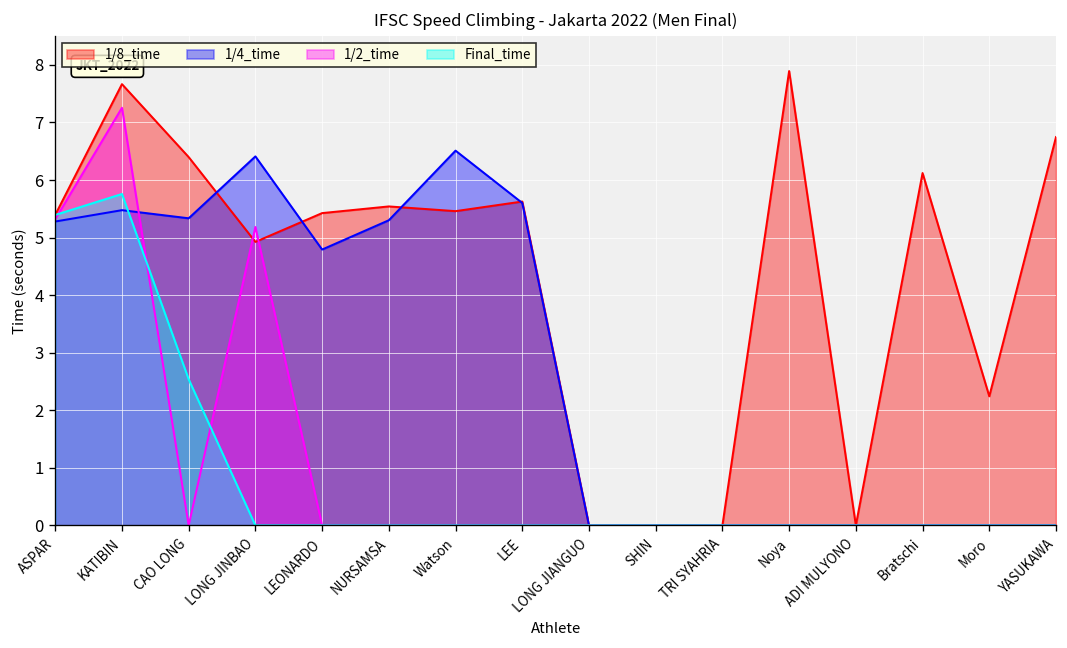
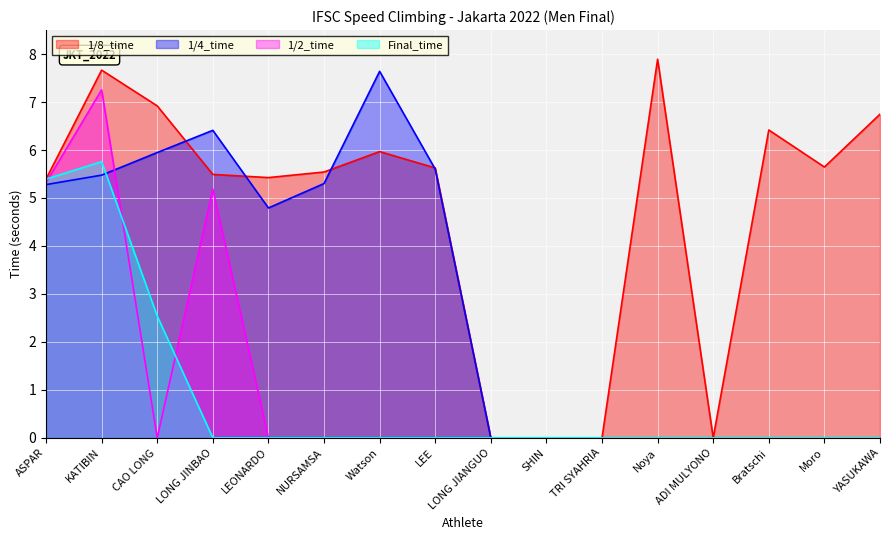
  {
    "1/8_time": {
-     "CAO LONG": 6.4,
-     "LONG JINBAO": 4.9,
+     "CAO LONG": 6.9,
+     "LONG JINBAO": 5.5,
      "LEONARDO": 5.4,
      "NURSAMSA": 5.5,
-     "Watson": 5.5,
+     "Watson": 6.0,
      "Noya": 7.9,
-     "Bratschi": 6.1,
-     "Moro": 2.2,
+     "Bratschi": 6.4,
+     "Moro": 5.6,
      "YASUKAWA": 6.7
    },
    "1/4_time": {
      "KATIBIN": 5.5,
-     "CAO LONG": 5.3,
+     "CAO LONG": 5.9,
      "LONG JINBAO": 6.4,
      "LEONARDO": 4.8,
      "NURSAMSA": 5.3,
-     "Watson": 6.5
+     "Watson": 7.6
    },
    "1/2_time": {
      "KATIBIN": 7.3,
      "CAO LONG": 0.0,
      "LONG JINBAO": 5.2
    },
    "Final_time": {
      "KATIBIN": 5.8,
      "CAO LONG": 2.5,
      "LONG JINBAO": 0.0
    }
  }
